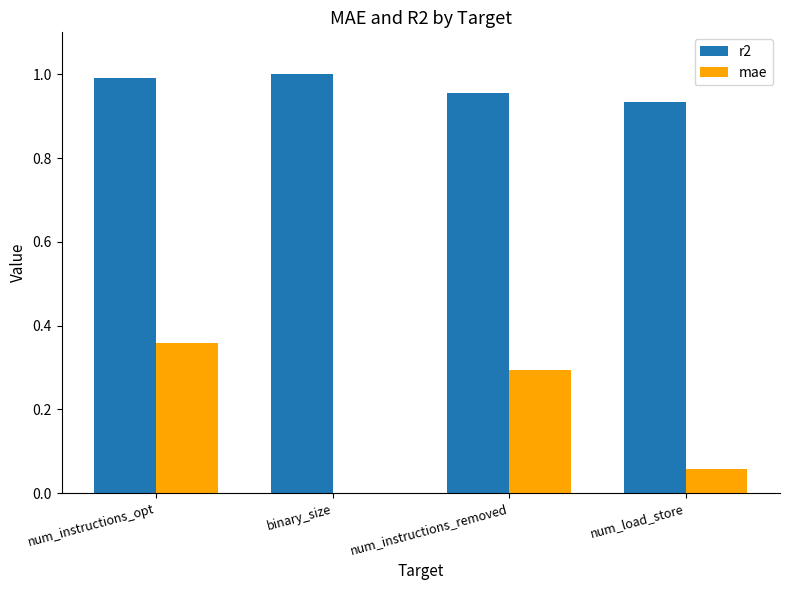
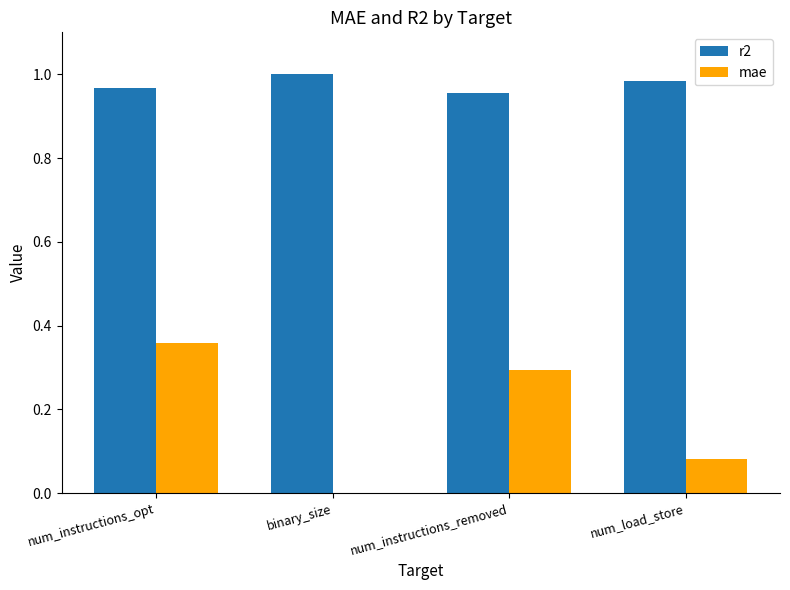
  {
    "r2": {
-     "num_instructions_opt": 0.99,
+     "num_instructions_opt": 0.97,
      "binary_size": 1.00,
      "num_instructions_removed": 0.96,
-     "num_load_store": 0.93
+     "num_load_store": 0.98
    },
    "mae": {
      "num_instructions_opt": 0.36,
      "binary_size": 0.00,
      "num_instructions_removed": 0.29,
-     "num_load_store": 0.06
+     "num_load_store": 0.08
    }
  }
